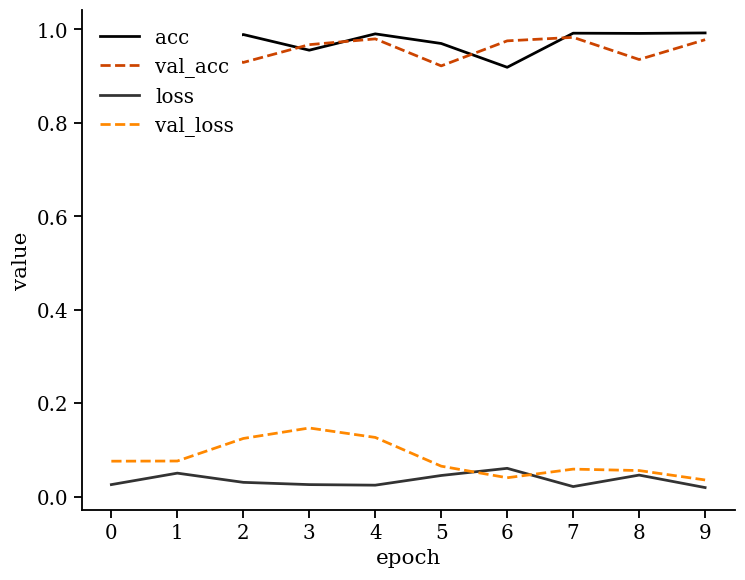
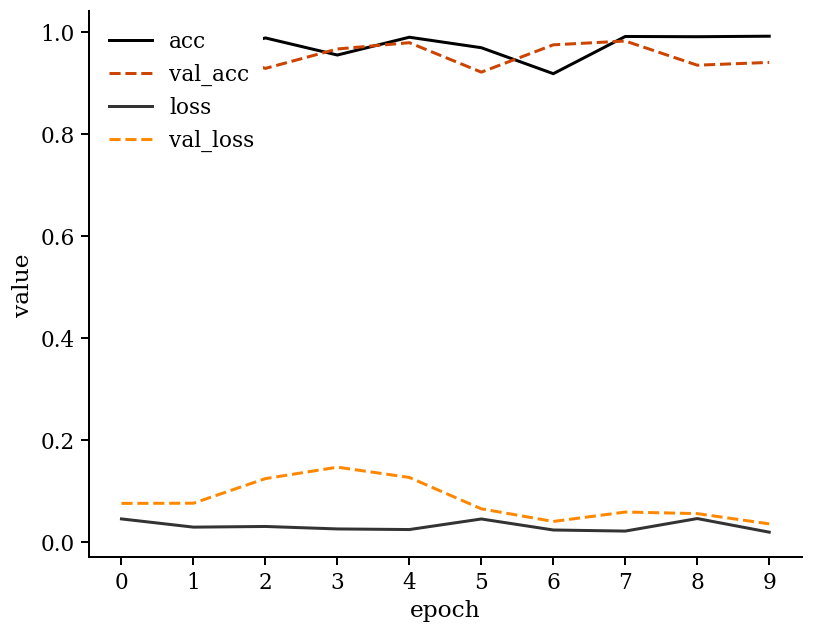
  {
    "acc": {
      "2": 0.99,
      "3": 0.96,
      "4": 0.99,
      "5": 0.97,
      "6": 0.92,
      "7": 0.99,
      "8": 0.99,
      "9": 0.99
    },
    "val_acc": {
      "2": 0.93,
      "3": 0.97,
      "4": 0.98,
      "5": 0.92,
      "6": 0.98,
      "7": 0.98,
      "8": 0.94,
-     "9": 0.98
+     "9": 0.94
    },
    "loss": {
-     "0": 0.03,
-     "1": 0.05,
+     "0": 0.05,
+     "1": 0.03,
      "2": 0.03,
      "3": 0.03,
      "4": 0.02,
      "5": 0.05,
-     "6": 0.06,
+     "6": 0.02,
      "7": 0.02,
      "8": 0.05,
      "9": 0.02
    },
    "val_loss": {
      "0": 0.08,
      "1": 0.08,
      "2": 0.12,
      "3": 0.15,
      "4": 0.13,
      "5": 0.06,
      "6": 0.04,
      "7": 0.06,
      "8": 0.06,
      "9": 0.04
    }
  }
